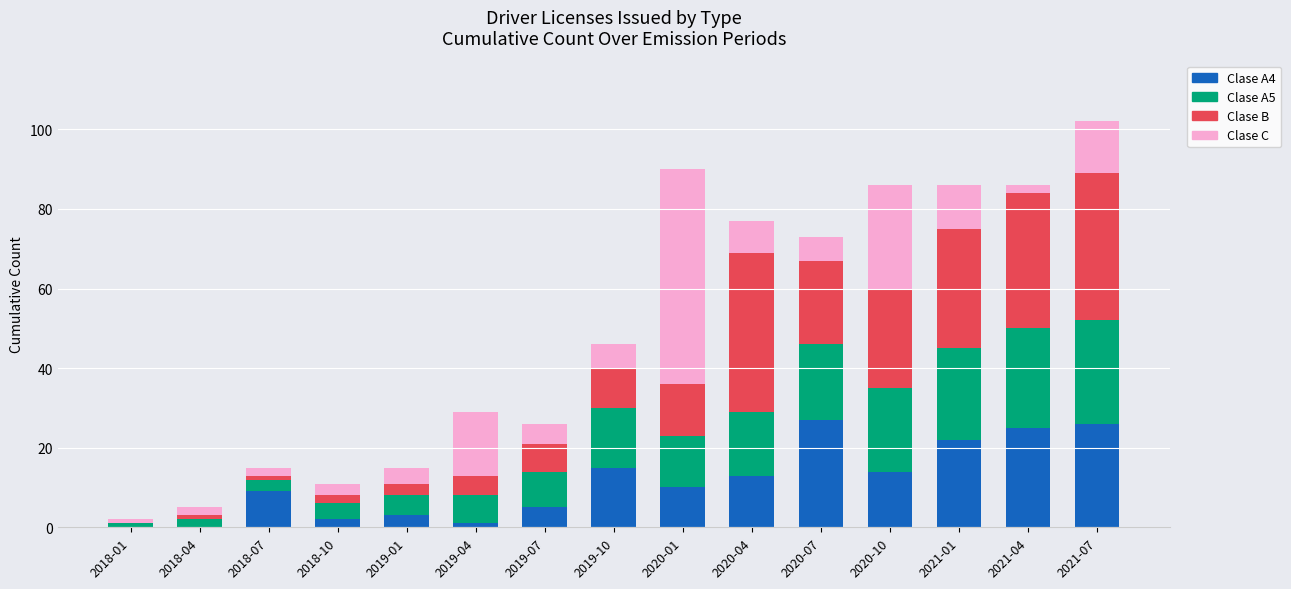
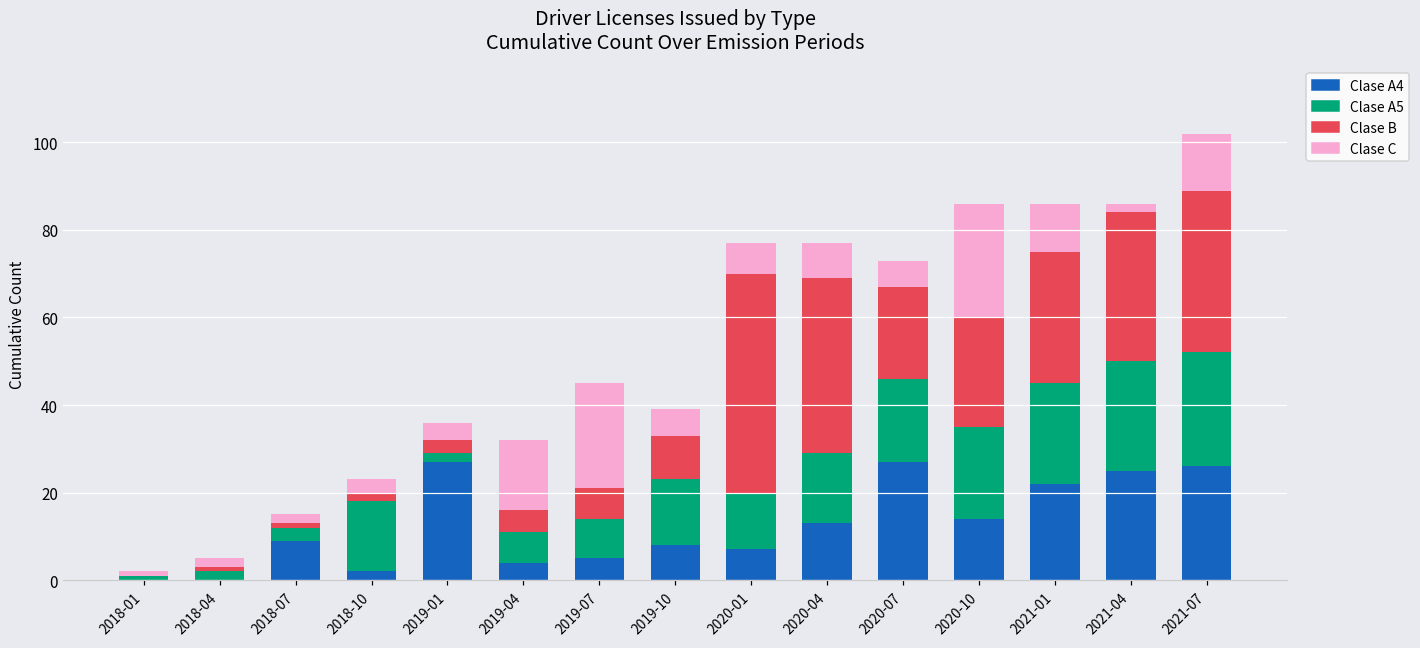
  {
    "Clase A4": {
      "2018-01": 0,
      "2018-04": 0,
      "2018-07": 9,
      "2018-10": 2,
-     "2019-01": 3,
-     "2019-04": 1,
+     "2019-01": 27,
+     "2019-04": 4,
      "2019-07": 5,
-     "2019-10": 15,
-     "2020-01": 10,
+     "2019-10": 8,
+     "2020-01": 7,
      "2020-04": 13,
      "2020-07": 27,
      "2020-10": 14,
      "2021-01": 22,
      "2021-04": 25,
      "2021-07": 26
    },
    "Clase A5": {
      "2018-01": 1,
      "2018-04": 2,
      "2018-07": 3,
-     "2018-10": 4,
-     "2019-01": 5,
+     "2018-10": 16,
+     "2019-01": 2,
      "2019-04": 7,
      "2019-07": 9,
      "2019-10": 15,
      "2020-01": 13,
      "2020-04": 16,
      "2020-07": 19,
      "2020-10": 21,
      "2021-01": 23,
      "2021-04": 25,
      "2021-07": 26
    },
    "Clase B": {
      "2018-01": 0,
      "2018-04": 1,
      "2018-07": 1,
      "2018-10": 2,
      "2019-01": 3,
      "2019-04": 5,
      "2019-07": 7,
      "2019-10": 10,
-     "2020-01": 13,
+     "2020-01": 50,
      "2020-04": 40,
      "2020-07": 21,
      "2020-10": 25,
      "2021-01": 30,
      "2021-04": 34,
      "2021-07": 37
    },
    "Clase C": {
      "2018-01": 1,
      "2018-04": 2,
      "2018-07": 2,
      "2018-10": 3,
      "2019-01": 4,
      "2019-04": 16,
-     "2019-07": 5,
+     "2019-07": 24,
      "2019-10": 6,
-     "2020-01": 54,
+     "2020-01": 7,
      "2020-04": 8,
      "2020-07": 6,
      "2020-10": 26,
      "2021-01": 11,
      "2021-04": 2,
      "2021-07": 13
    }
  }
